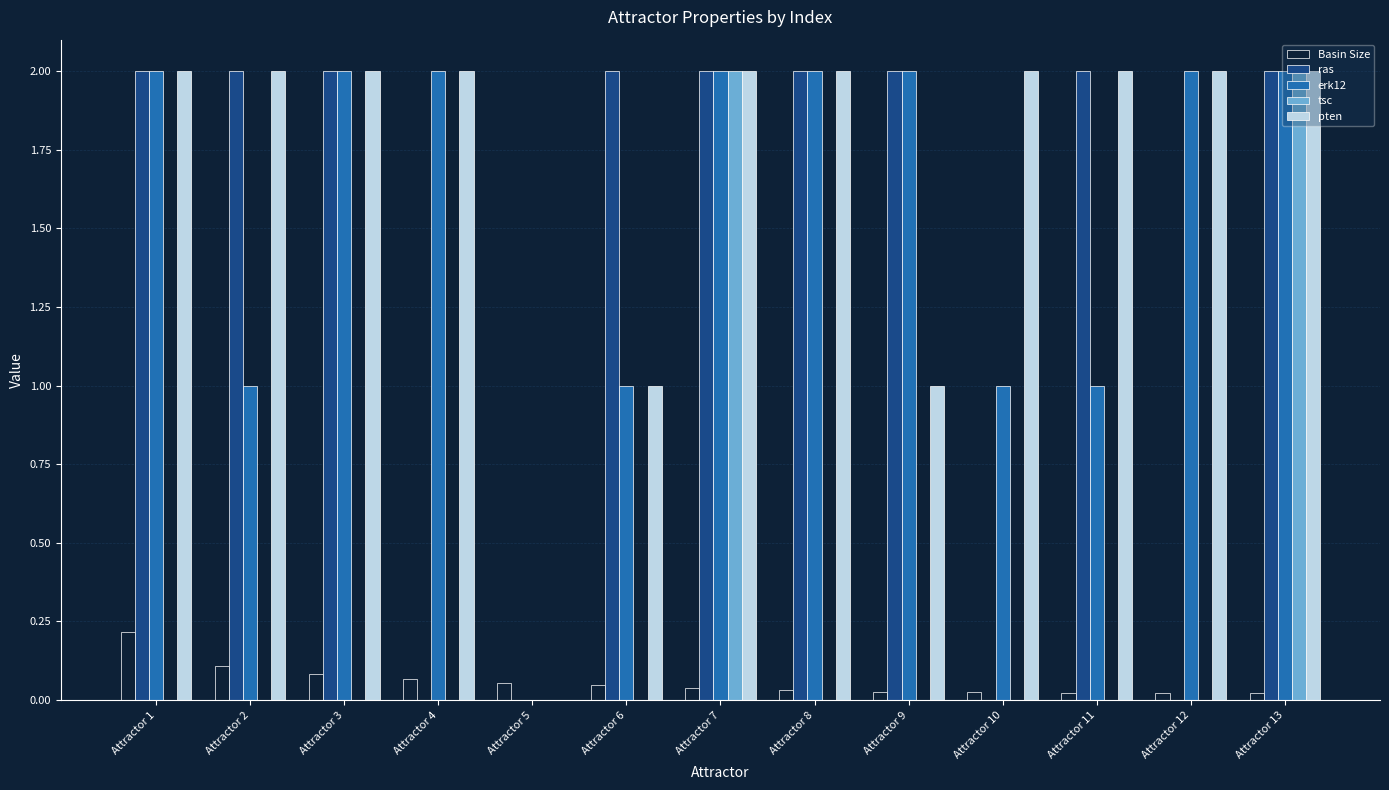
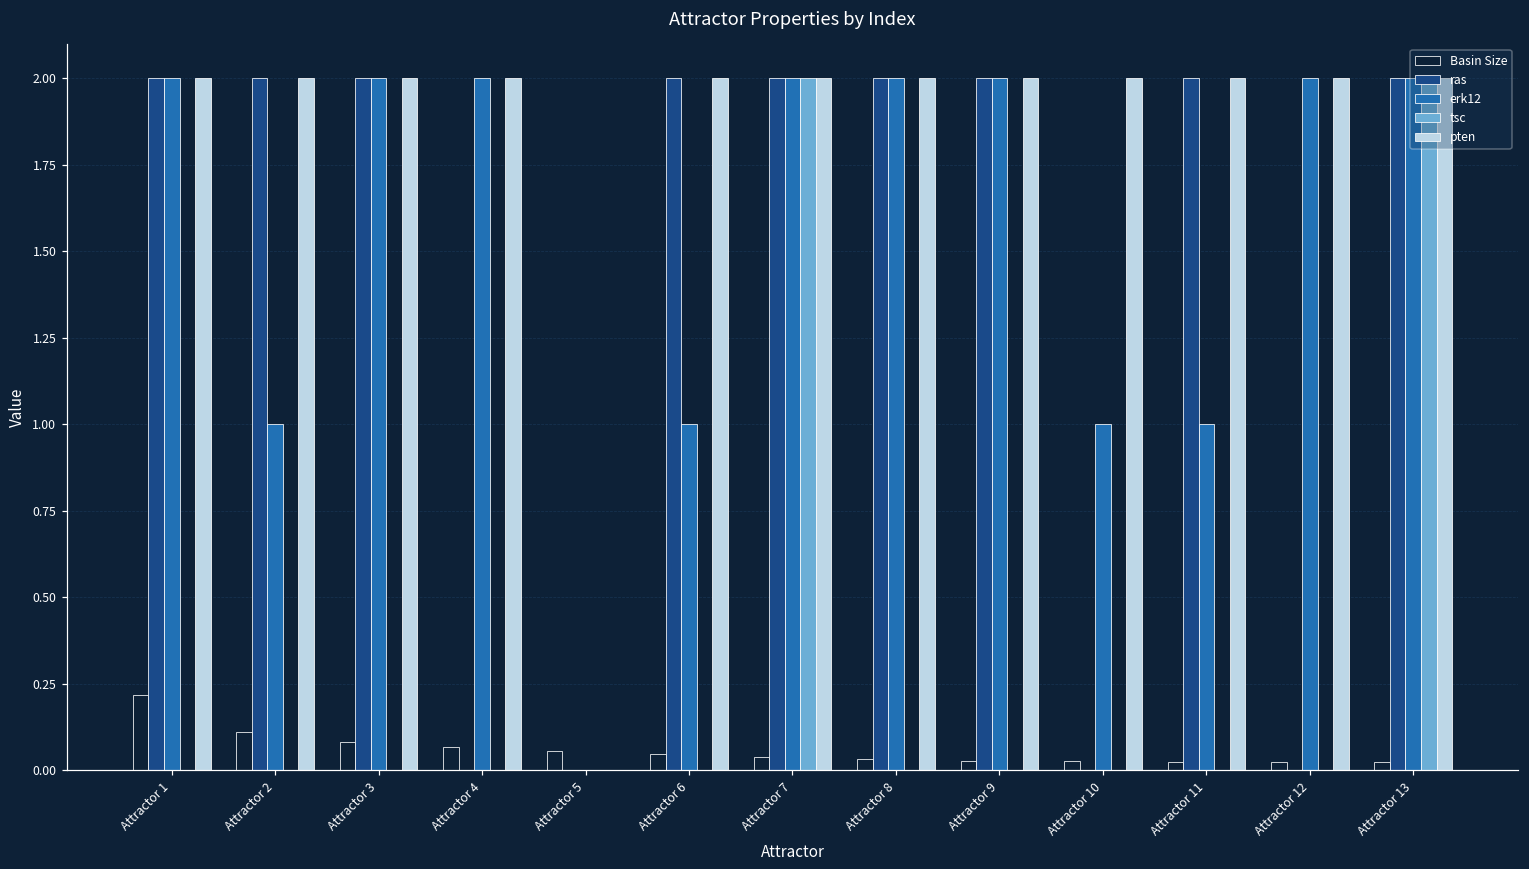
  {
    "Basin Size": {
      "Attractor 1": 0.22,
      "Attractor 2": 0.11,
      "Attractor 3": 0.08,
      "Attractor 4": 0.07,
      "Attractor 5": 0.05,
      "Attractor 6": 0.05,
      "Attractor 7": 0.04,
      "Attractor 8": 0.03,
      "Attractor 9": 0.03,
      "Attractor 10": 0.03,
      "Attractor 11": 0.02,
      "Attractor 12": 0.02,
      "Attractor 13": 0.02
    },
    "tsc": {
      "Attractor 1": 0,
      "Attractor 2": 0,
      "Attractor 3": 0,
      "Attractor 4": 0,
      "Attractor 5": 0,
      "Attractor 6": 0,
      "Attractor 7": 2,
      "Attractor 8": 0,
      "Attractor 9": 0,
      "Attractor 10": 0,
      "Attractor 11": 0,
      "Attractor 12": 0
    },
    "pten": {
      "Attractor 1": 2,
      "Attractor 2": 2,
      "Attractor 3": 2,
      "Attractor 4": 2,
      "Attractor 5": 0,
-     "Attractor 6": 1,
+     "Attractor 6": 2,
      "Attractor 7": 2,
      "Attractor 8": 2,
-     "Attractor 9": 1,
+     "Attractor 9": 2,
      "Attractor 10": 2,
      "Attractor 11": 2,
      "Attractor 12": 2
    }
  }
